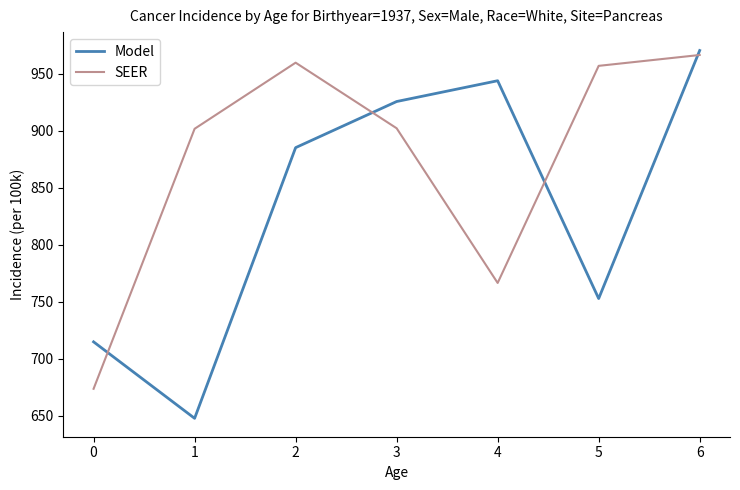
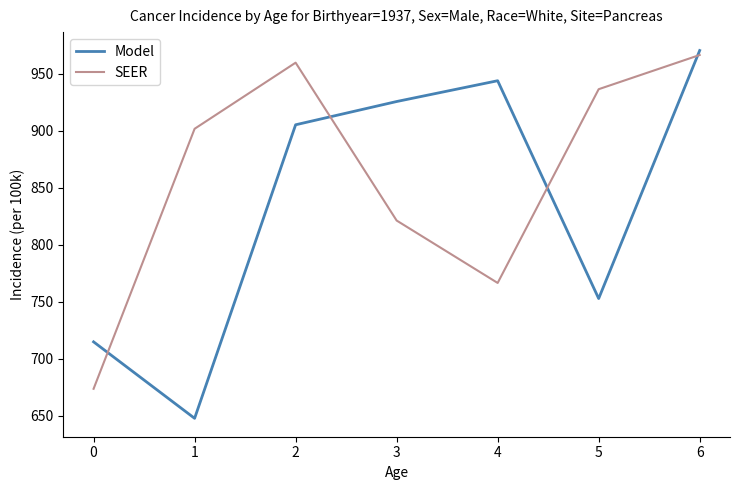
  {
    "Model": {
      "0": 715,
      "1": 648,
-     "2": 885,
+     "2": 905,
      "3": 926,
      "4": 944,
      "5": 753,
      "6": 970
    },
    "SEER": {
      "0": 674,
      "1": 902,
      "2": 960,
-     "3": 902,
+     "3": 821,
      "4": 767,
-     "5": 957,
+     "5": 937,
      "6": 967
    }
  }
